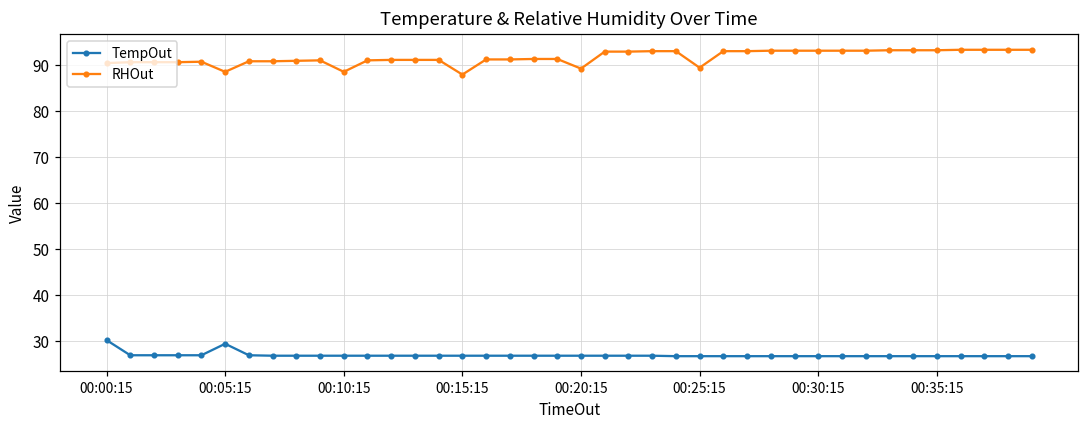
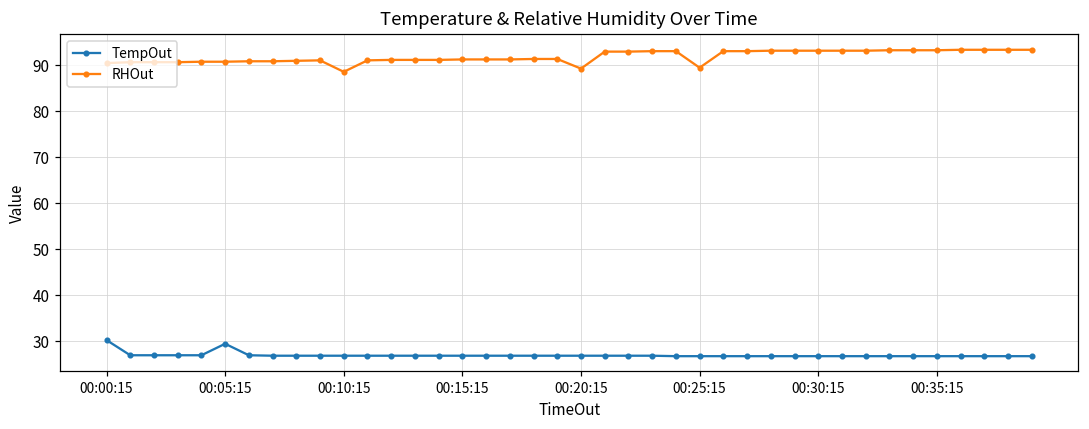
  {
    "TempOut": {
      "00:00:15": 30,
      "00:05:15": 29,
      "00:10:15": 27,
      "00:15:15": 27,
      "00:20:15": 27,
      "00:25:15": 27,
      "00:30:15": 27,
      "00:35:15": 27
    },
    "RHOut": {
-     "00:05:15": 89,
+     "00:05:15": 91,
      "00:10:15": 89,
-     "00:15:15": 88,
+     "00:15:15": 91,
      "00:20:15": 89,
      "00:25:15": 90,
      "00:30:15": 93,
      "00:35:15": 93
    }
  }
